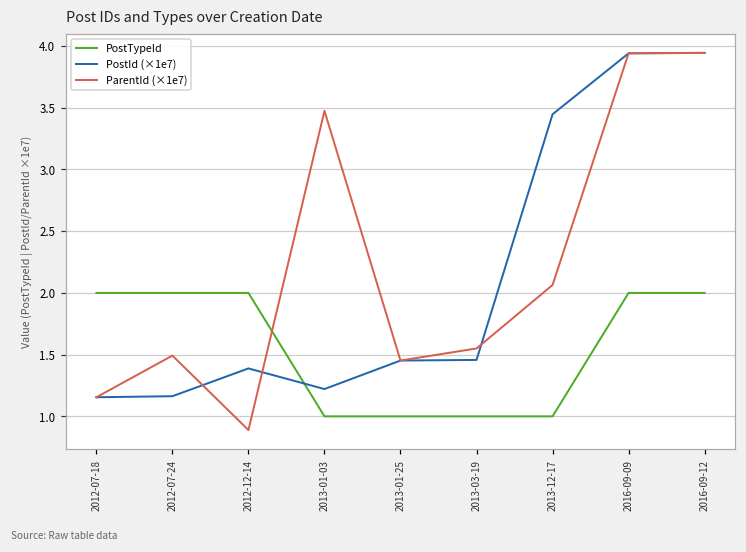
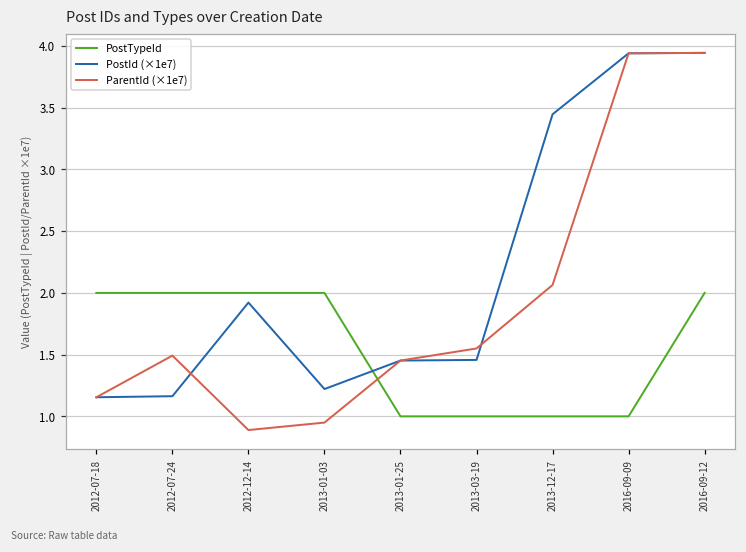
  {
    "PostTypeId": {
      "2012-07-18": 2,
      "2012-07-24": 2,
      "2012-12-14": 2,
-     "2013-01-03": 1,
+     "2013-01-03": 2,
      "2013-01-25": 1,
      "2013-03-19": 1,
      "2013-12-17": 1,
-     "2016-09-09": 2,
+     "2016-09-09": 1,
      "2016-09-12": 2
    },
    "PostId (×1e7)": {
      "2012-07-24": 1.16,
-     "2012-12-14": 1.39,
+     "2012-12-14": 1.92,
      "2013-01-03": 1.22,
      "2013-03-19": 1.46,
      "2013-12-17": 3.45
    },
    "ParentId (×1e7)": {
      "2012-07-24": 1.49,
      "2012-12-14": 0.89,
-     "2013-01-03": 3.48,
+     "2013-01-03": 0.95,
      "2013-03-19": 1.55,
      "2013-12-17": 2.06
    }
  }
